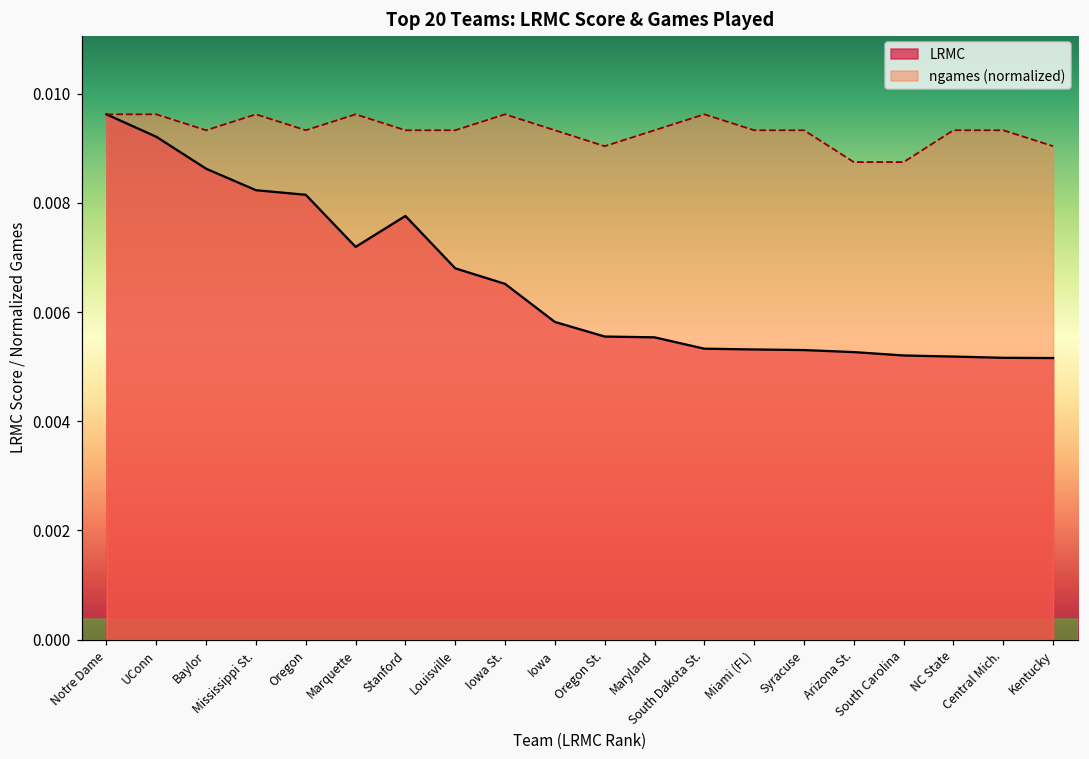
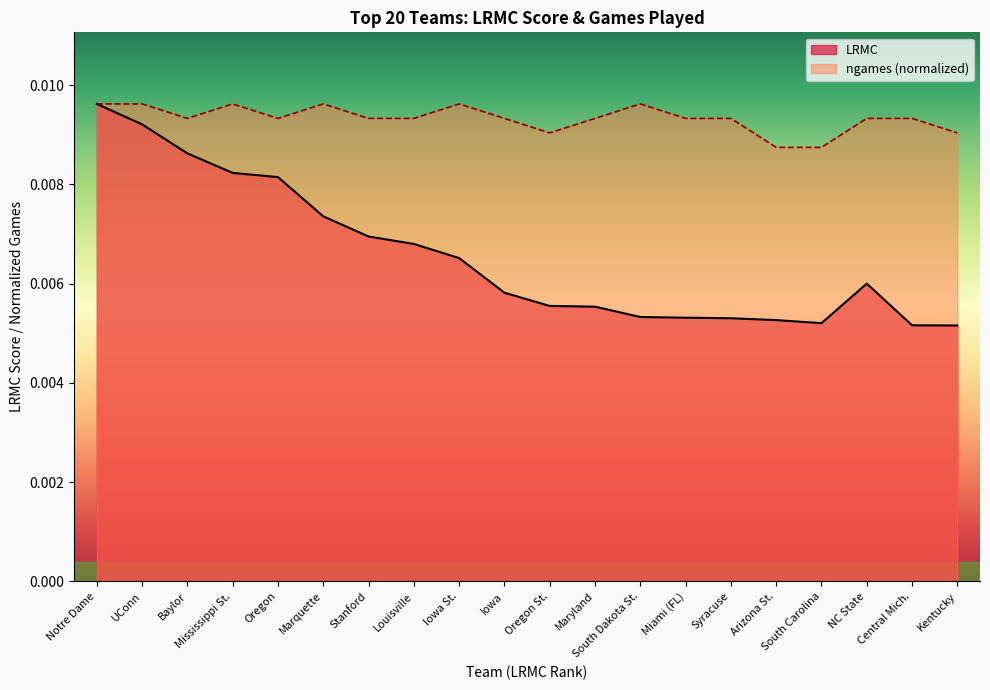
  {
    "LRMC": {
      "UConn": 0.0092,
      "Baylor": 0.0086,
      "Mississippi St.": 0.0082,
      "Oregon": 0.0081,
-     "Marquette": 0.0072,
-     "Stanford": 0.0078,
+     "Marquette": 0.0074,
+     "Stanford": 0.0069,
      "Louisville": 0.0068,
      "Iowa St.": 0.0065,
      "Iowa": 0.0058,
      "Oregon St.": 0.0056,
      "Maryland": 0.0055,
      "South Dakota St.": 0.0053,
      "Miami (FL)": 0.0053,
      "Syracuse": 0.0053,
      "Arizona St.": 0.0053,
      "South Carolina": 0.0052,
-     "NC State": 0.0052,
+     "NC State": 0.0060,
      "Central Mich.": 0.0052,
      "Kentucky": 0.0052
    },
    "ngames (normalized)": {
      "UConn": 0.0096,
      "Baylor": 0.0093,
      "Mississippi St.": 0.0096,
      "Oregon": 0.0093,
      "Marquette": 0.0096,
      "Stanford": 0.0093,
      "Louisville": 0.0093,
      "Iowa St.": 0.0096,
      "Iowa": 0.0093,
      "Oregon St.": 0.0090,
      "Maryland": 0.0093,
      "South Dakota St.": 0.0096,
      "Miami (FL)": 0.0093,
      "Syracuse": 0.0093,
      "Arizona St.": 0.0087,
      "South Carolina": 0.0087,
      "NC State": 0.0093,
      "Central Mich.": 0.0093,
      "Kentucky": 0.0090
    }
  }
